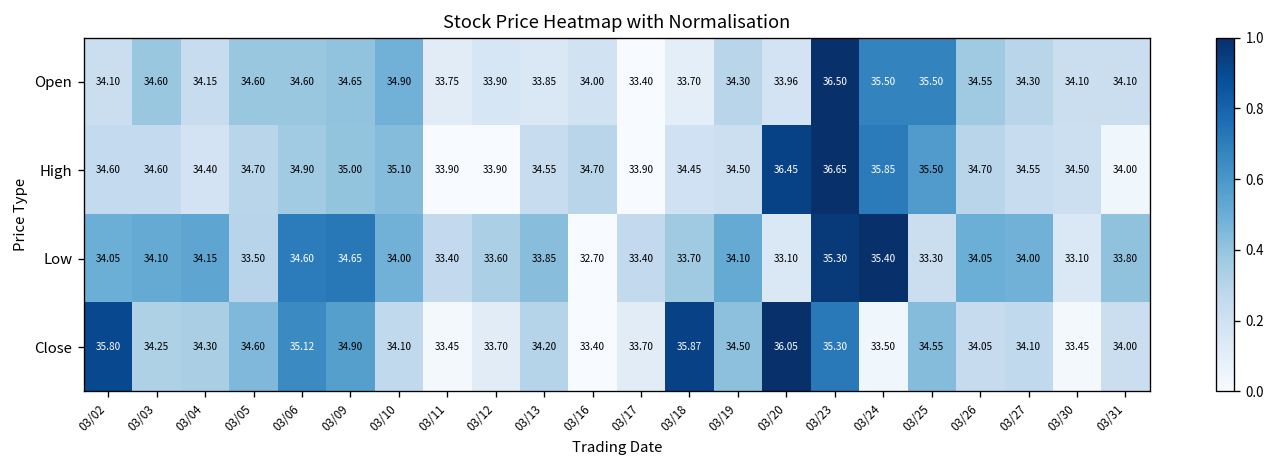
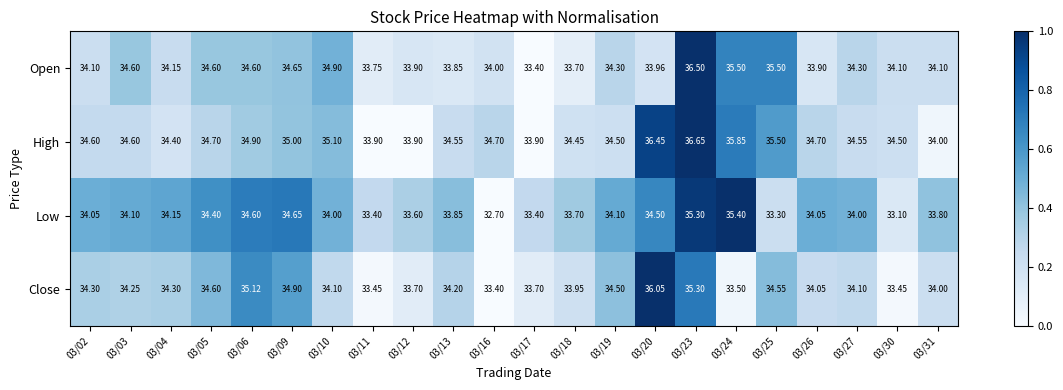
  {
    "Open": {
      "03/02": 34.10,
      "03/03": 34.60,
      "03/04": 34.15,
      "03/05": 34.60,
      "03/06": 34.60,
      "03/09": 34.65,
      "03/10": 34.90,
      "03/11": 33.75,
      "03/12": 33.90,
      "03/13": 33.85,
      "03/16": 34.00,
      "03/17": 33.40,
      "03/18": 33.70,
      "03/19": 34.30,
      "03/20": 33.96,
      "03/23": 36.50,
      "03/24": 35.50,
      "03/25": 35.50,
-     "03/26": 34.55,
+     "03/26": 33.90,
      "03/27": 34.30,
      "03/30": 34.10,
      "03/31": 34.10
    },
    "High": {
      "03/02": 34.60,
      "03/03": 34.60,
      "03/04": 34.40,
      "03/05": 34.70,
      "03/06": 34.90,
      "03/09": 35.00,
      "03/10": 35.10,
      "03/11": 33.90,
      "03/12": 33.90,
      "03/13": 34.55,
      "03/16": 34.70,
      "03/17": 33.90,
      "03/18": 34.45,
      "03/19": 34.50,
      "03/20": 36.45,
      "03/23": 36.65,
      "03/24": 35.85,
      "03/25": 35.50,
      "03/26": 34.70,
      "03/27": 34.55,
      "03/30": 34.50,
      "03/31": 34.00
    },
    "Low": {
      "03/02": 34.05,
      "03/03": 34.10,
      "03/04": 34.15,
-     "03/05": 33.50,
+     "03/05": 34.40,
      "03/06": 34.60,
      "03/09": 34.65,
      "03/10": 34.00,
      "03/11": 33.40,
      "03/12": 33.60,
      "03/13": 33.85,
      "03/16": 32.70,
      "03/17": 33.40,
      "03/18": 33.70,
      "03/19": 34.10,
-     "03/20": 33.10,
+     "03/20": 34.50,
      "03/23": 35.30,
      "03/24": 35.40,
      "03/25": 33.30,
      "03/26": 34.05,
      "03/27": 34.00,
      "03/30": 33.10,
      "03/31": 33.80
    },
    "Close": {
-     "03/02": 35.80,
+     "03/02": 34.30,
      "03/03": 34.25,
      "03/04": 34.30,
      "03/05": 34.60,
      "03/06": 35.12,
      "03/09": 34.90,
      "03/10": 34.10,
      "03/11": 33.45,
      "03/12": 33.70,
      "03/13": 34.20,
      "03/16": 33.40,
      "03/17": 33.70,
-     "03/18": 35.87,
+     "03/18": 33.95,
      "03/19": 34.50,
      "03/20": 36.05,
      "03/23": 35.30,
      "03/24": 33.50,
      "03/25": 34.55,
      "03/26": 34.05,
      "03/27": 34.10,
      "03/30": 33.45,
      "03/31": 34.00
    }
  }
